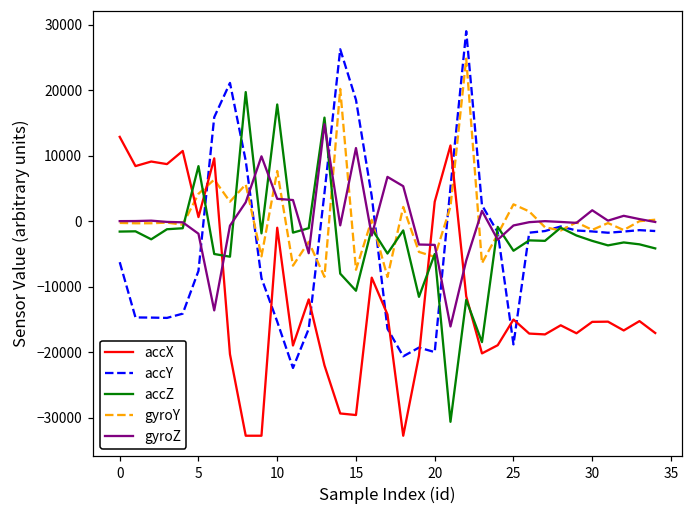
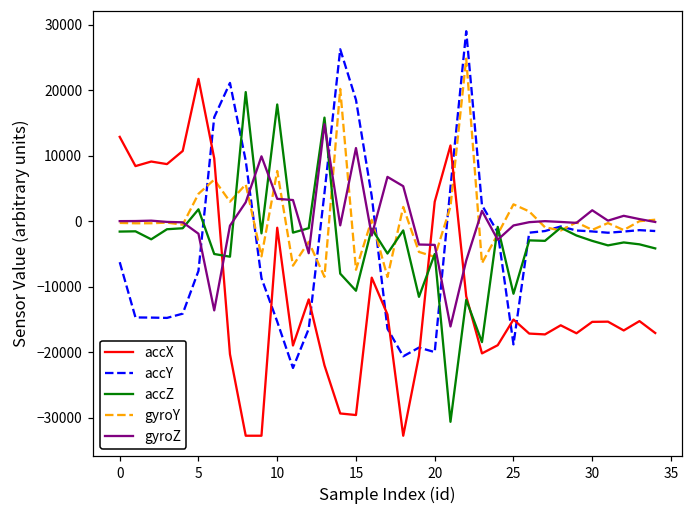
  {
    "accX": {
      "0": 13000,
-     "5": 1000,
+     "5": 22000,
      "10": -1000,
      "15": -30000,
      "20": 3000,
      "25": -15000,
      "30": -15000
    },
    "accY": {
      "0": -6000,
      "5": -8000,
      "10": -15000,
      "15": 19000,
      "20": -20000,
      "25": -19000
    },
    "accZ": {
      "0": -2000,
-     "5": 8000,
+     "5": 2000,
      "10": 18000,
      "15": -11000,
      "20": -5000,
-     "25": -5000,
+     "25": -11000,
      "30": -3000
    },
    "gyroY": {
      "5": 4000,
      "10": 8000,
      "15": -7000,
      "20": -5000,
      "25": 3000
    },
    "gyroZ": {
      "5": -2000,
      "10": 3000,
      "15": 11000,
      "20": -4000,
      "25": -1000,
      "30": 2000
    }
  }
